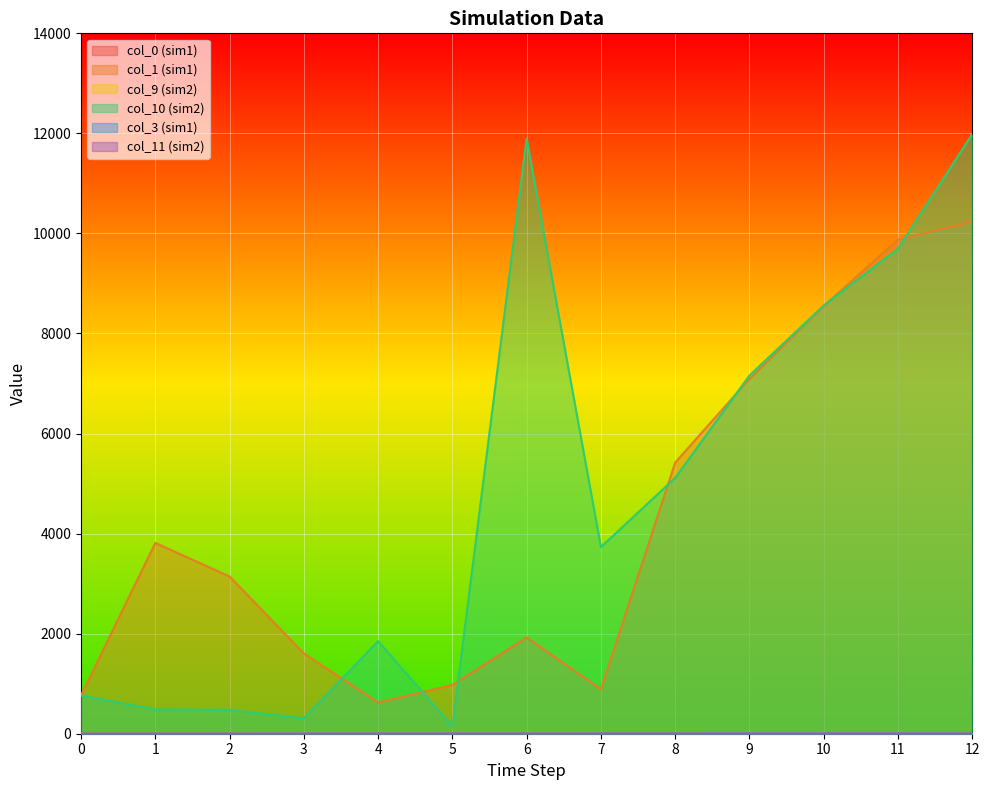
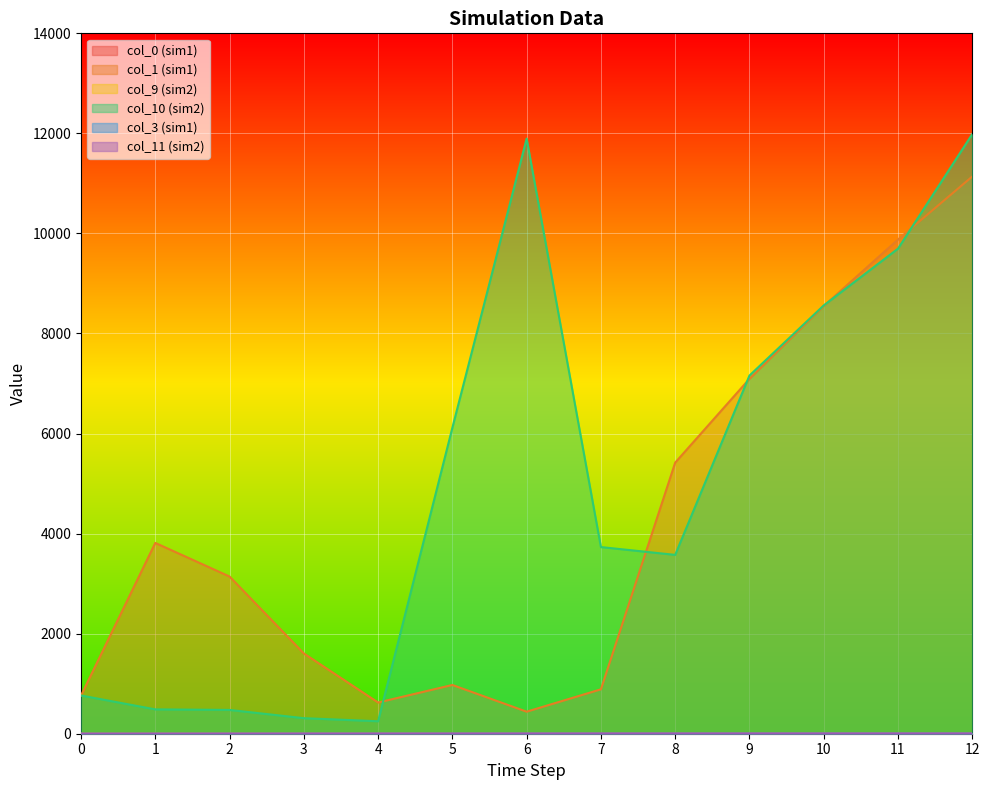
  {
    "col_11 (sim2)": {
      "0": 0,
      "1": 0,
      "2": 0,
      "3": 0,
      "4": 0,
      "5": 0,
      "6": 0,
      "7": 0,
      "8": 0,
      "9": 0,
      "10": 0,
      "11": 0,
      "12": 0
    },
    "col_1 (sim1)": {
      "1": 3800,
      "2": 3100,
      "3": 1600,
      "4": 600,
      "5": 1000,
-     "6": 1900,
+     "6": 400,
      "7": 900,
      "8": 5400,
      "9": 7100,
      "11": 9900,
-     "12": 10200
+     "12": 11100
    },
    "col_10 (sim2)": {
      "1": 500,
      "2": 500,
      "3": 300,
-     "4": 1900,
-     "5": 100,
+     "4": 200,
+     "5": 6100,
      "6": 11900,
      "7": 3700,
-     "8": 5100,
+     "8": 3600,
      "9": 7200,
      "11": 9700,
      "12": 12000
    }
  }
